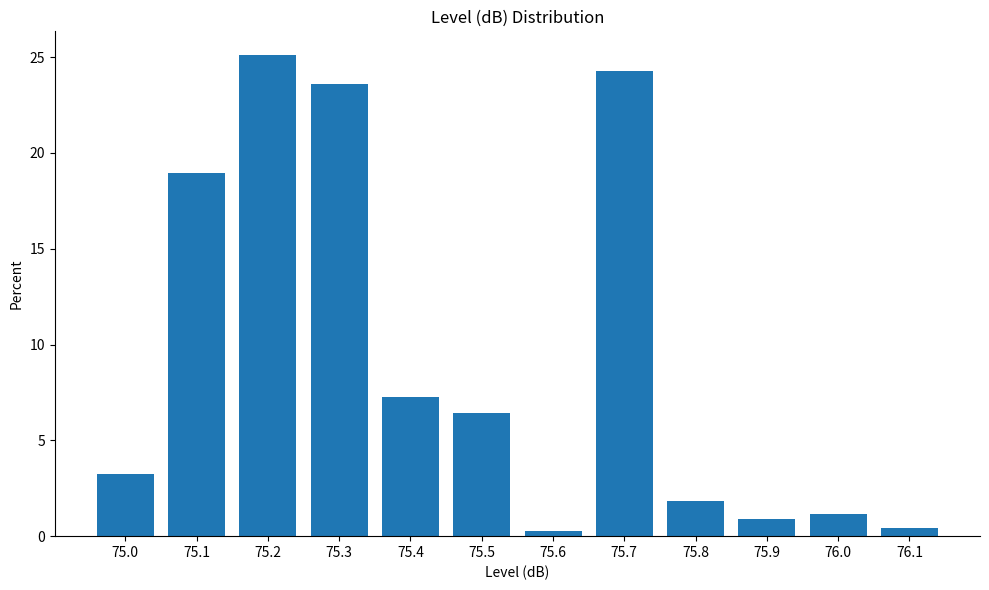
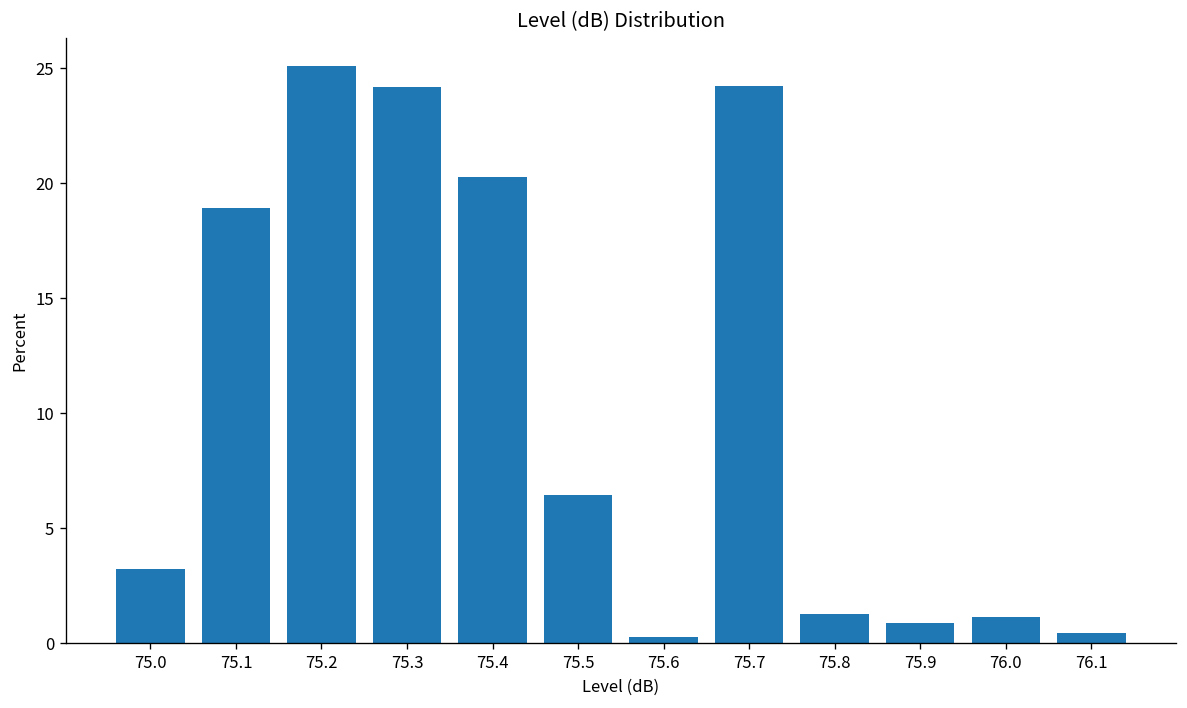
  {
    "75.0": 3.2,
    "75.1": 18.9,
    "75.2": 25.1,
-   "75.3": 23.6,
-   "75.4": 7.3,
+   "75.3": 24.2,
+   "75.4": 20.3,
    "75.5": 6.4,
    "75.6": 0.3,
    "75.7": 24.3,
-   "75.8": 1.8,
+   "75.8": 1.3,
    "75.9": 0.9,
    "76.0": 1.1,
    "76.1": 0.4
  }
